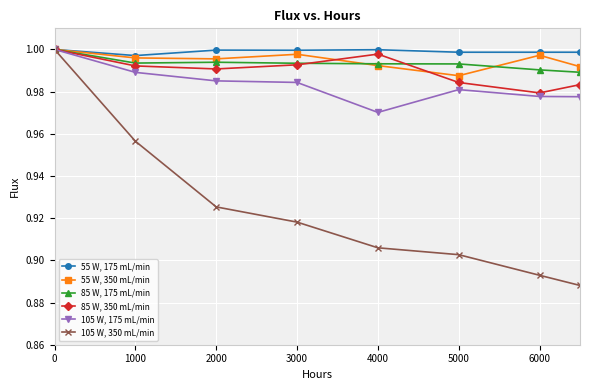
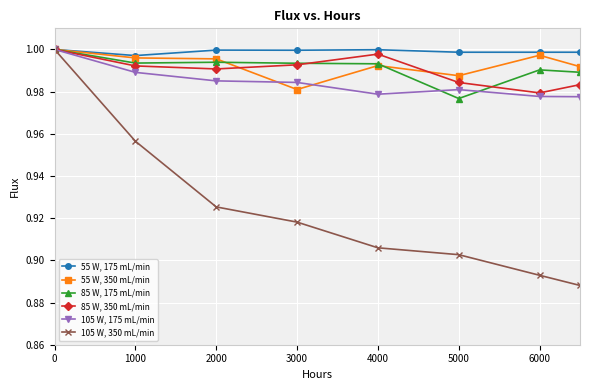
  {
    "55 W, 175 mL/min": {
      "2000": 1.000,
      "3000": 1.000,
      "4000": 1.000,
      "5000": 0.999,
      "6000": 0.999
    },
    "55 W, 350 mL/min": {
      "2000": 0.996,
-     "3000": 0.998,
+     "3000": 0.981,
      "5000": 0.988,
      "6000": 0.997
    },
    "85 W, 175 mL/min": {
      "1000": 0.994,
      "2000": 0.994,
-     "5000": 0.993,
+     "5000": 0.977,
      "6000": 0.990
    },
    "85 W, 350 mL/min": {
      "1000": 0.992,
      "2000": 0.991,
      "4000": 0.998,
      "5000": 0.984,
      "6000": 0.979
    },
    "105 W, 175 mL/min": {
      "1000": 0.989,
      "2000": 0.985,
      "3000": 0.984,
-     "4000": 0.970,
+     "4000": 0.979,
      "5000": 0.981,
      "6000": 0.978
    },
    "105 W, 350 mL/min": {
      "1000": 0.956,
      "2000": 0.925,
      "3000": 0.918,
      "4000": 0.906,
      "5000": 0.903,
      "6000": 0.893
    }
  }
